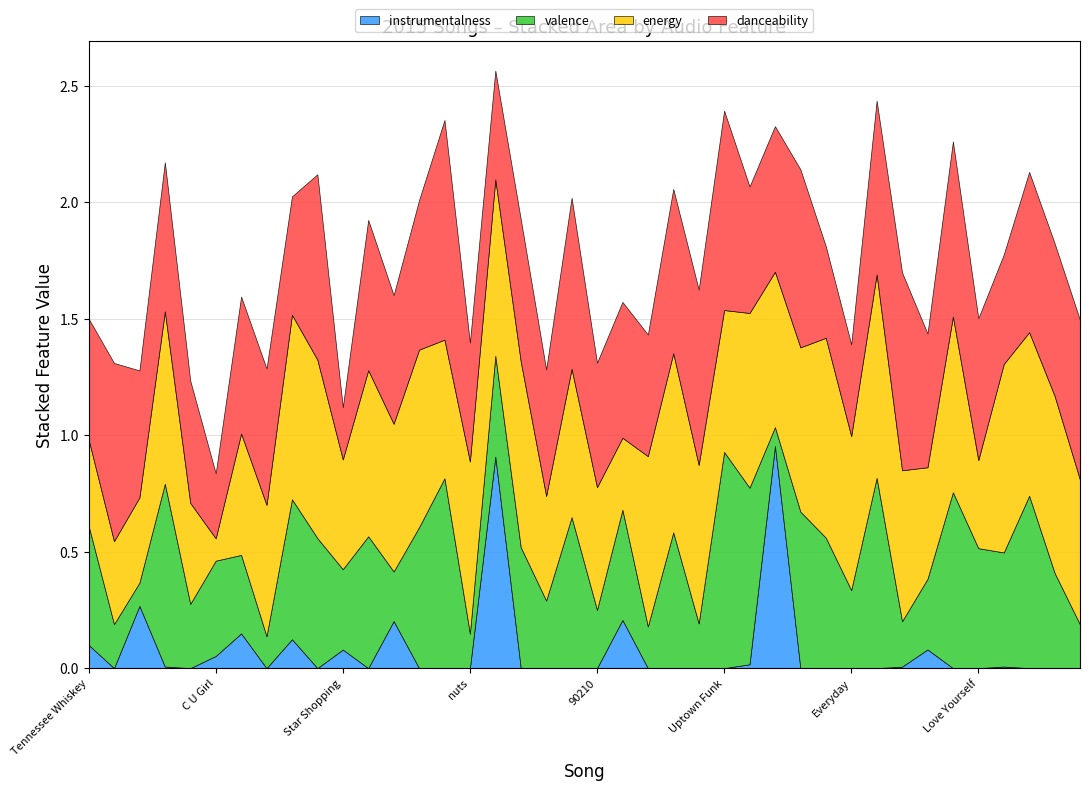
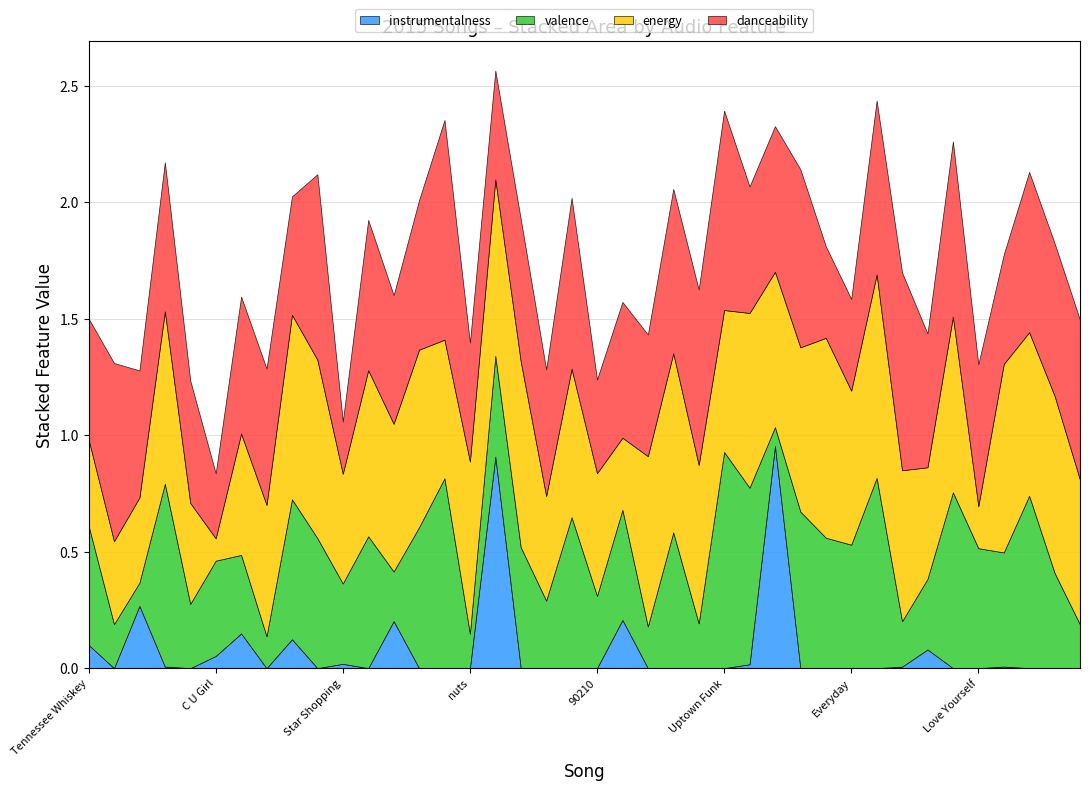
  {
    "instrumentalness": {
      "Tennessee Whiskey": 0.10,
      "C U Girl": 0.05,
-     "Star Shopping": 0.08,
+     "Star Shopping": 0.02,
      "nuts": 0.00,
      "Everyday": 0.00,
      "Love Yourself": 0.00
    },
    "valence": {
      "Tennessee Whiskey": 0.51,
      "C U Girl": 0.41,
      "Star Shopping": 0.35,
      "nuts": 0.15,
-     "90210": 0.25,
+     "90210": 0.31,
      "Uptown Funk": 0.93,
-     "Everyday": 0.34,
+     "Everyday": 0.53,
      "Love Yourself": 0.52
    },
    "energy": {
      "Tennessee Whiskey": 0.37,
      "C U Girl": 0.10,
      "Star Shopping": 0.47,
      "nuts": 0.74,
      "90210": 0.53,
      "Uptown Funk": 0.61,
      "Everyday": 0.66,
-     "Love Yourself": 0.38
+     "Love Yourself": 0.18
    },
    "danceability": {
      "Tennessee Whiskey": 0.52,
      "C U Girl": 0.28,
      "Star Shopping": 0.22,
      "nuts": 0.51,
-     "90210": 0.53,
+     "90210": 0.40,
      "Uptown Funk": 0.86,
      "Everyday": 0.39,
      "Love Yourself": 0.61
    }
  }
